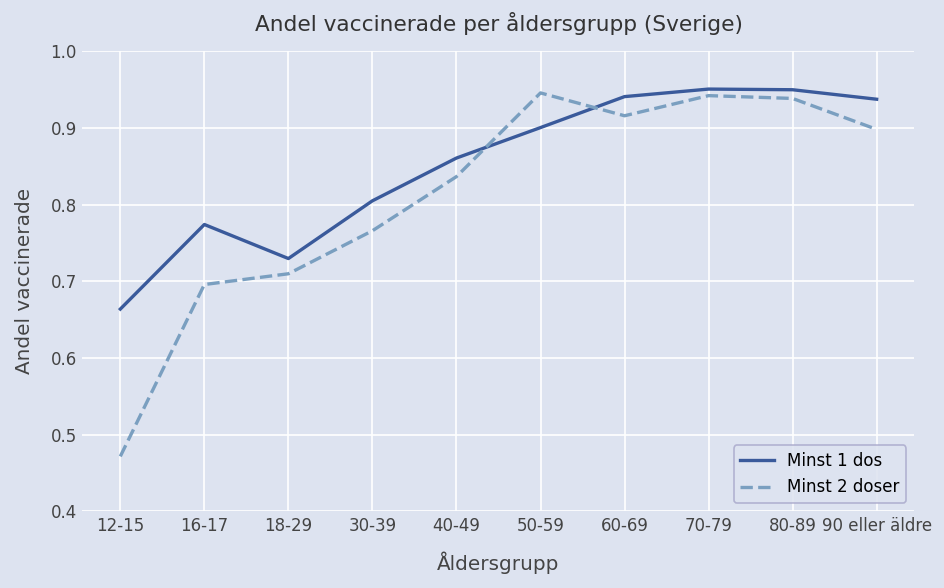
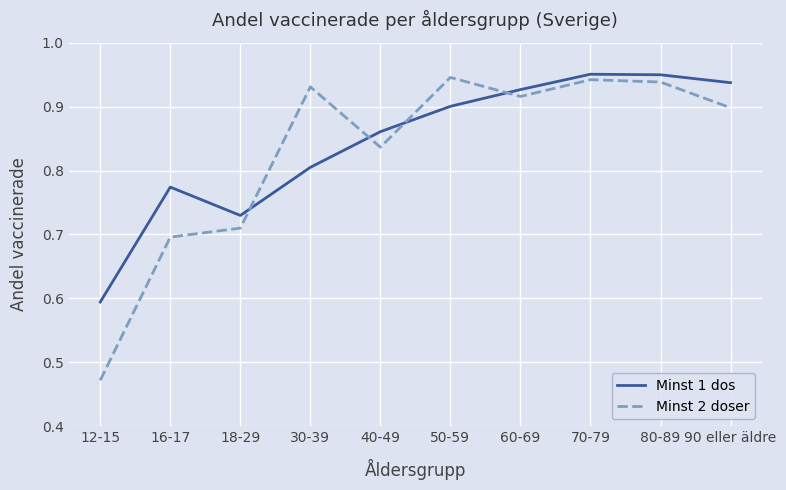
  {
    "Minst 1 dos": {
-     "12-15": 0.66,
+     "12-15": 0.59,
      "16-17": 0.77,
      "18-29": 0.73,
      "30-39": 0.81,
      "40-49": 0.86,
      "50-59": 0.90,
-     "60-69": 0.94,
+     "60-69": 0.93,
      "70-79": 0.95,
      "80-89": 0.95,
      "90 eller äldre": 0.94
    },
    "Minst 2 doser": {
      "12-15": 0.47,
      "16-17": 0.70,
      "18-29": 0.71,
-     "30-39": 0.77,
+     "30-39": 0.93,
      "40-49": 0.84,
      "50-59": 0.95,
      "60-69": 0.92,
      "70-79": 0.94,
      "80-89": 0.94,
      "90 eller äldre": 0.90
    }
  }
